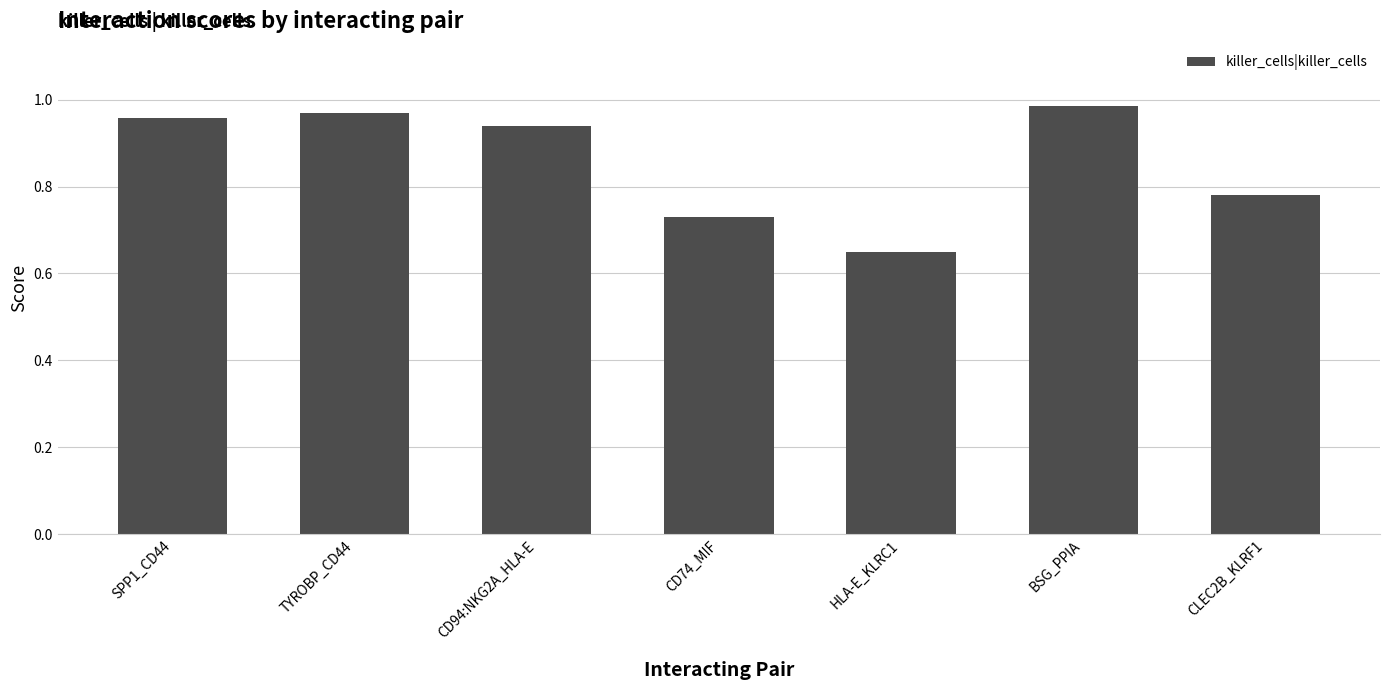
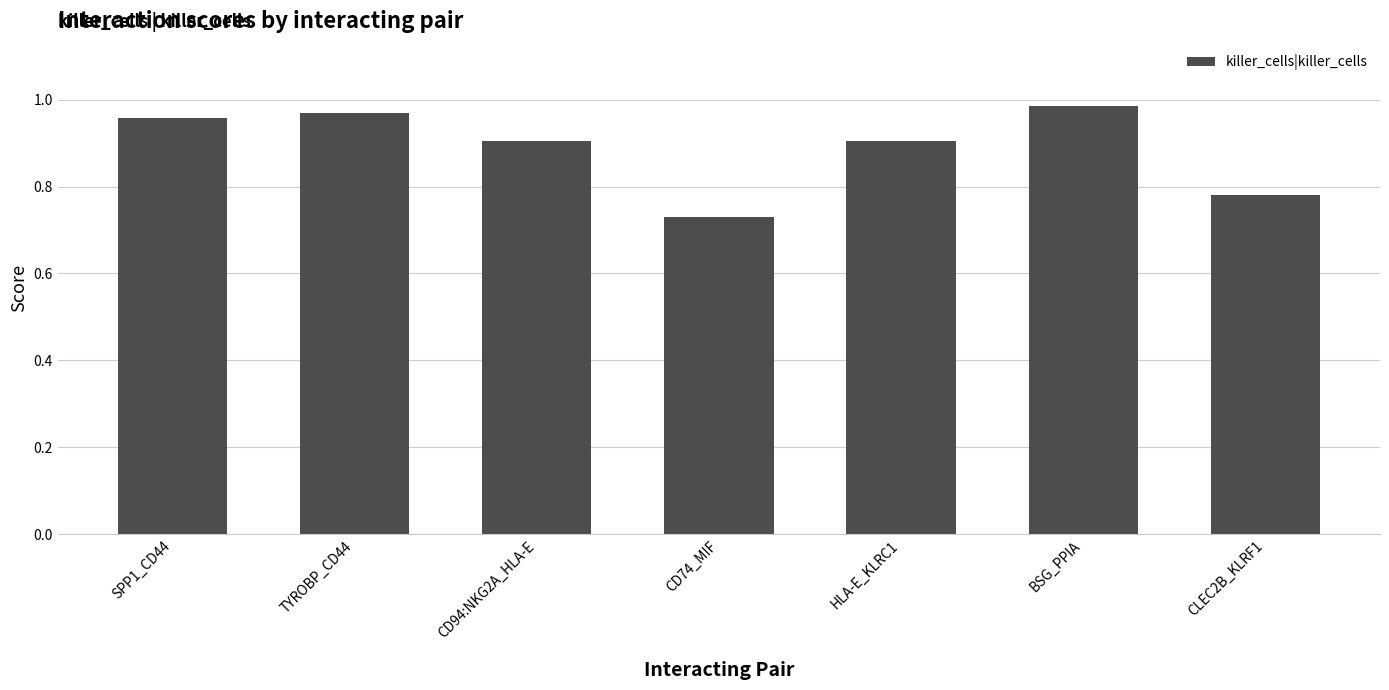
  {
    "SPP1_CD44": 0.96,
    "TYROBP_CD44": 0.97,
-   "CD94:NKG2A_HLA-E": 0.94,
+   "CD94:NKG2A_HLA-E": 0.90,
    "CD74_MIF": 0.73,
-   "HLA-E_KLRC1": 0.65,
+   "HLA-E_KLRC1": 0.90,
    "BSG_PPIA": 0.99,
    "CLEC2B_KLRF1": 0.78
  }
